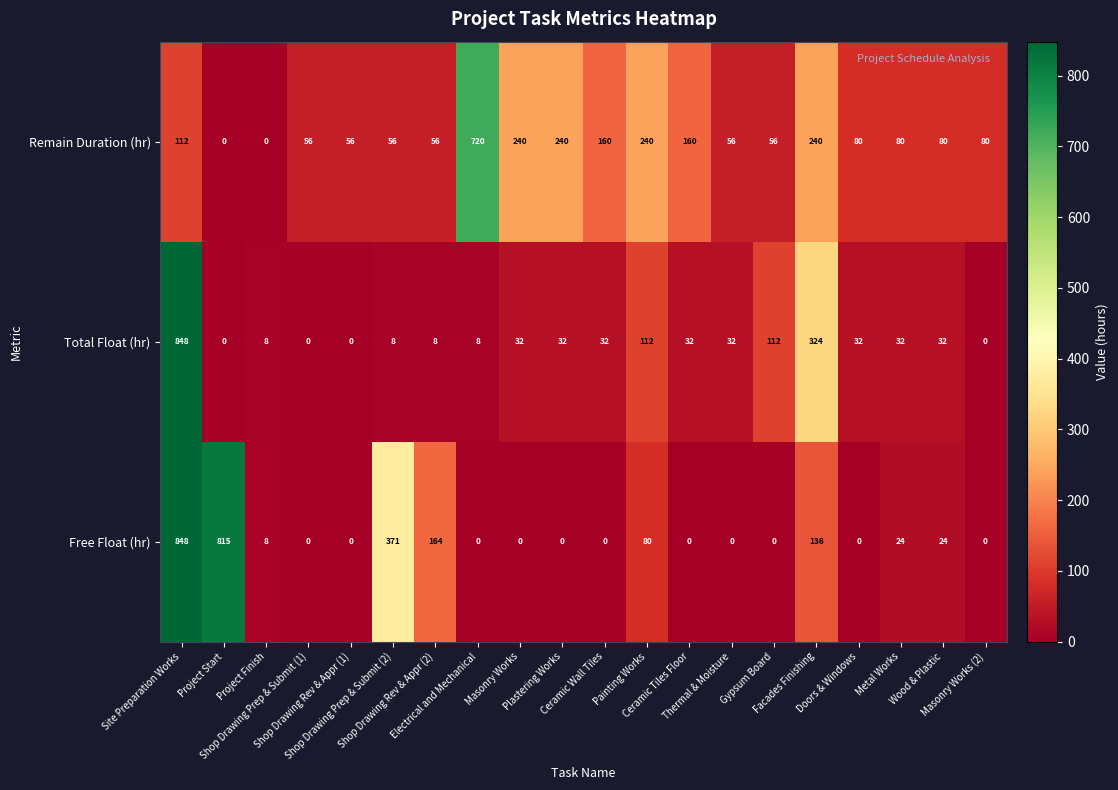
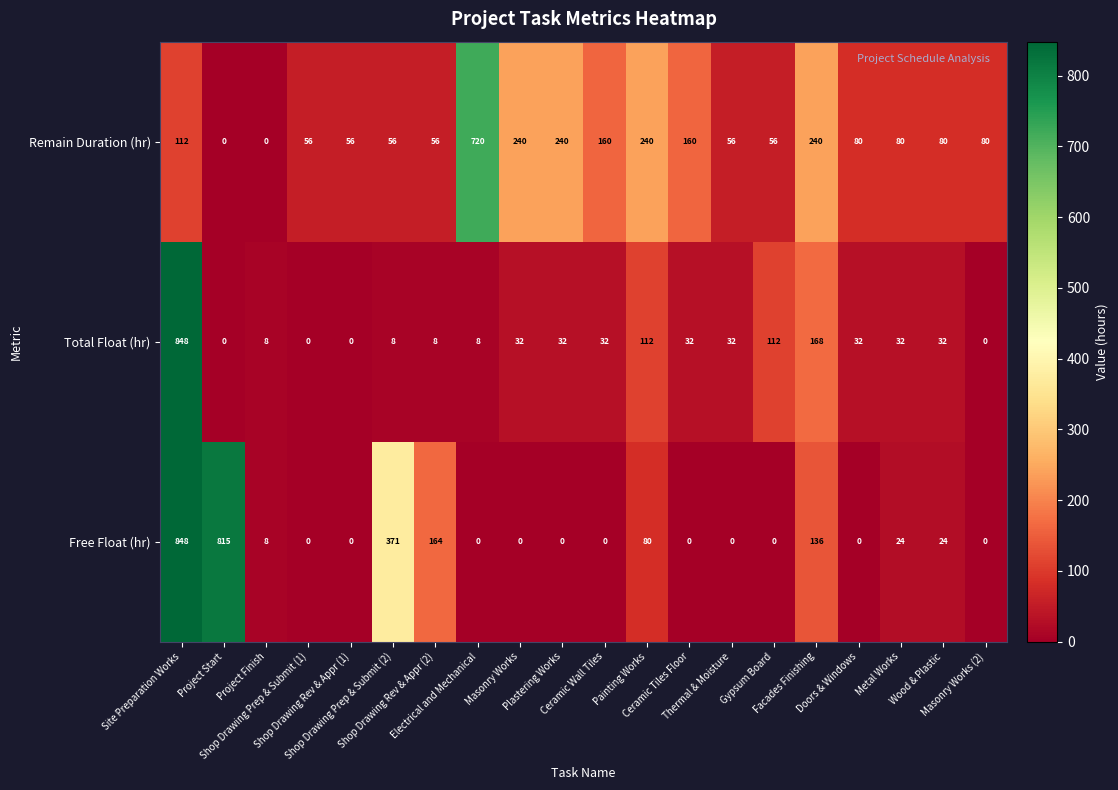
  {
    "Remain Duration (hr)": {
      "Site Preparation Works": 112,
      "Project Start": 0,
      "Project Finish": 0,
      "Shop Drawing Prep & Submit (1)": 56,
      "Shop Drawing Rev & Appr (1)": 56,
      "Shop Drawing Prep & Submit (2)": 56,
      "Shop Drawing Rev & Appr (2)": 56,
      "Electrical and Mechanical": 720,
      "Masonry Works": 240,
      "Plastering Works": 240,
      "Ceramic Wall Tiles": 160,
      "Painting Works": 240,
      "Ceramic Tiles Floor": 160,
      "Thermal & Moisture": 56,
      "Gypsum Board": 56,
      "Facades Finishing": 240,
      "Doors & Windows": 80,
      "Metal Works": 80,
      "Masonry Works (2)": 80
    },
    "Total Float (hr)": {
      "Site Preparation Works": 848,
      "Project Start": 0,
      "Project Finish": 8,
      "Shop Drawing Prep & Submit (1)": 0,
      "Shop Drawing Rev & Appr (1)": 0,
      "Shop Drawing Prep & Submit (2)": 8,
      "Shop Drawing Rev & Appr (2)": 8,
      "Electrical and Mechanical": 8,
      "Masonry Works": 32,
      "Plastering Works": 32,
      "Ceramic Wall Tiles": 32,
      "Painting Works": 112,
      "Ceramic Tiles Floor": 32,
      "Thermal & Moisture": 32,
      "Gypsum Board": 112,
-     "Facades Finishing": 324,
+     "Facades Finishing": 168,
      "Doors & Windows": 32,
      "Metal Works": 32,
      "Wood & Plastic": 32,
      "Masonry Works (2)": 0
    },
    "Free Float (hr)": {
      "Site Preparation Works": 848,
      "Project Start": 815,
      "Project Finish": 8,
      "Shop Drawing Prep & Submit (1)": 0,
      "Shop Drawing Rev & Appr (1)": 0,
      "Shop Drawing Prep & Submit (2)": 371,
      "Shop Drawing Rev & Appr (2)": 164,
      "Electrical and Mechanical": 0,
      "Masonry Works": 0,
      "Plastering Works": 0,
      "Ceramic Wall Tiles": 0,
      "Painting Works": 80,
      "Ceramic Tiles Floor": 0,
      "Thermal & Moisture": 0,
      "Gypsum Board": 0,
      "Facades Finishing": 136,
      "Doors & Windows": 0,
      "Metal Works": 24,
      "Wood & Plastic": 24,
      "Masonry Works (2)": 0
    }
  }
